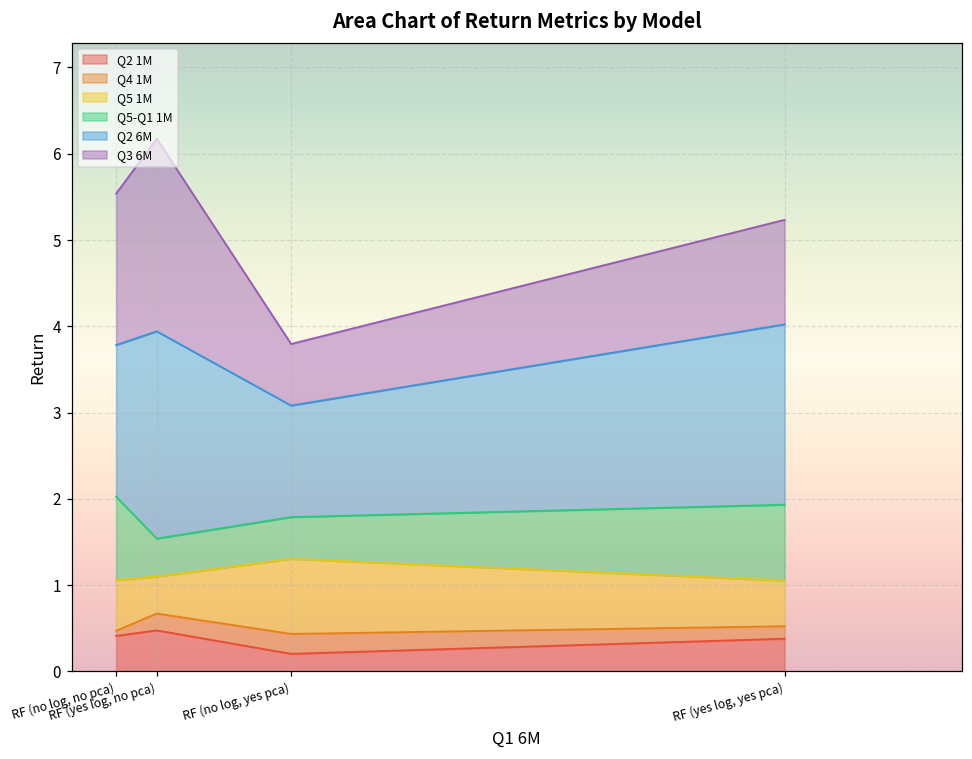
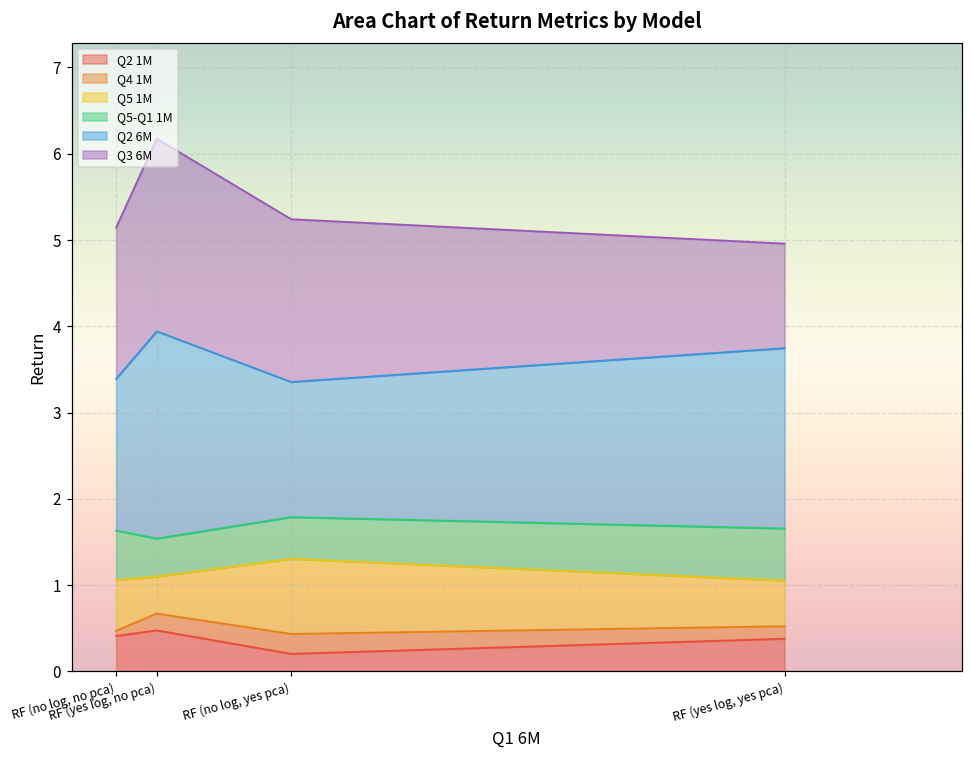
  {
    "Q5-Q1 1M": {
-     "RF (no log, no pca)": 1.0,
+     "RF (no log, no pca)": 0.6,
      "RF (yes log, no pca)": 0.4,
      "RF (no log, yes pca)": 0.5,
-     "RF (yes log, yes pca)": 0.9
+     "RF (yes log, yes pca)": 0.6
    },
    "Q2 6M": {
      "RF (no log, no pca)": 1.8,
      "RF (yes log, no pca)": 2.4,
-     "RF (no log, yes pca)": 1.3,
+     "RF (no log, yes pca)": 1.6,
      "RF (yes log, yes pca)": 2.1
    },
    "Q3 6M": {
      "RF (no log, no pca)": 1.8,
-     "RF (no log, yes pca)": 0.7,
+     "RF (no log, yes pca)": 1.9,
      "RF (yes log, yes pca)": 1.2
    }
  }
